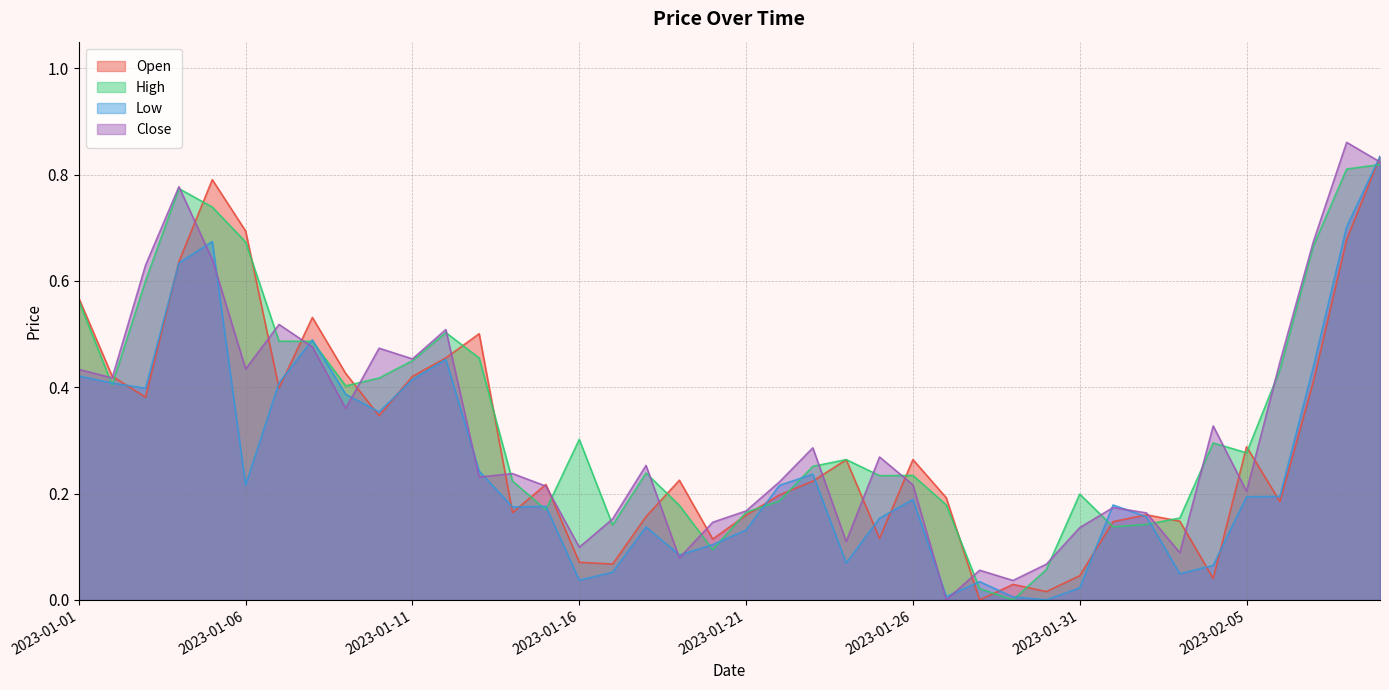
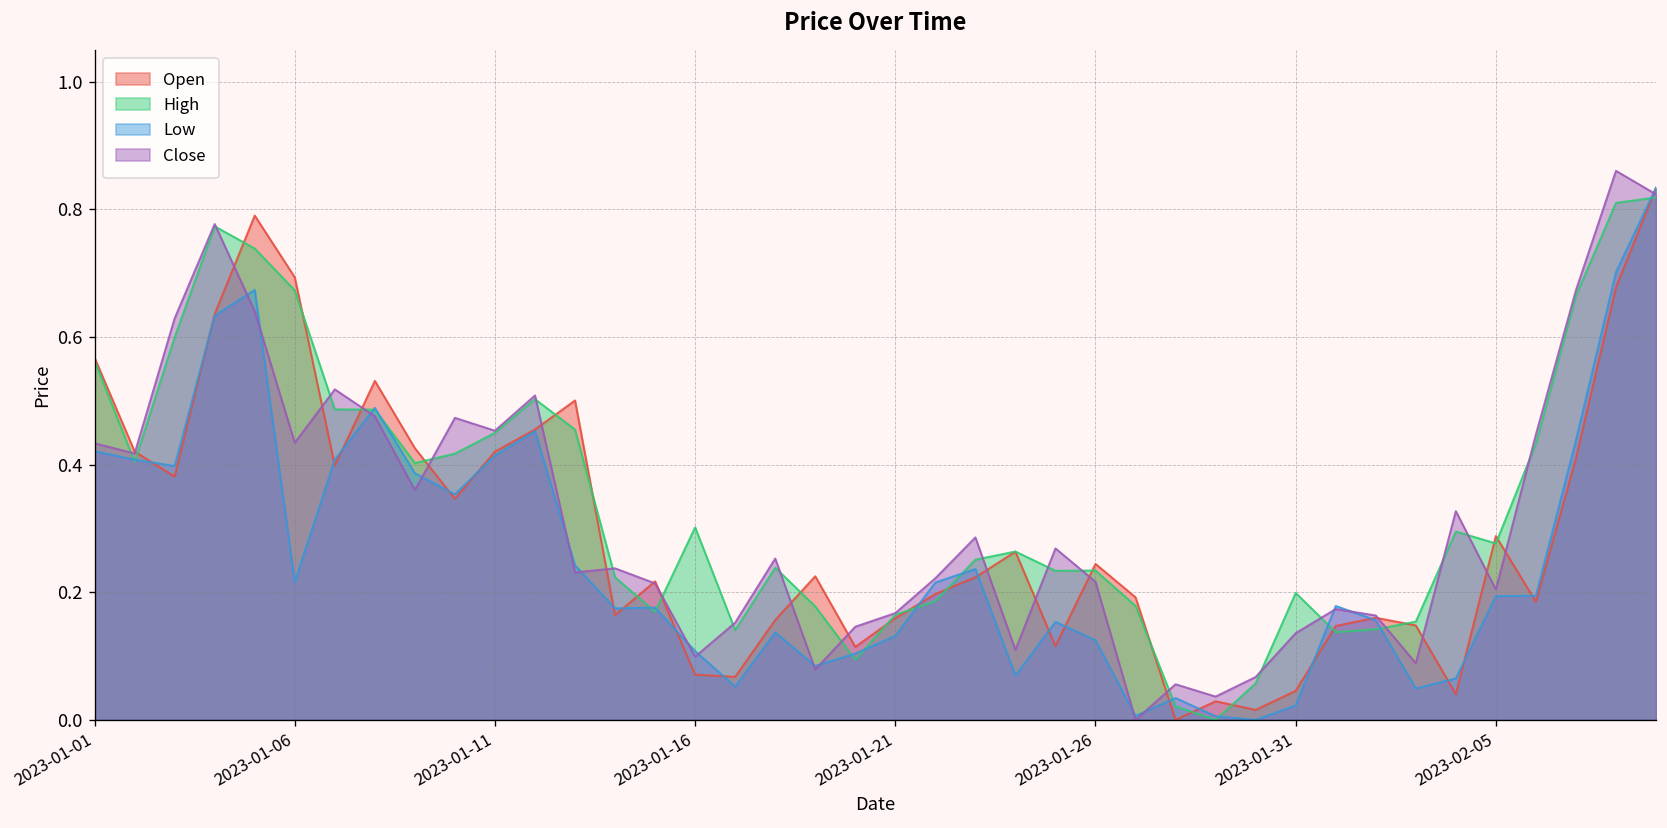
  {
    "Open": {
      "2023-01-06": 0.69,
      "2023-01-11": 0.42,
      "2023-01-16": 0.07,
      "2023-01-21": 0.16,
-     "2023-01-26": 0.26,
+     "2023-01-26": 0.24,
      "2023-01-31": 0.05,
      "2023-02-05": 0.29
    },
    "High": {
      "2023-01-06": 0.67,
      "2023-01-16": 0.30,
      "2023-01-26": 0.23,
      "2023-01-31": 0.20,
      "2023-02-05": 0.28
    },
    "Low": {
      "2023-01-01": 0.42,
      "2023-01-06": 0.22,
      "2023-01-11": 0.41,
-     "2023-01-16": 0.04,
+     "2023-01-16": 0.11,
      "2023-01-21": 0.13,
-     "2023-01-26": 0.19,
+     "2023-01-26": 0.12,
      "2023-01-31": 0.02,
      "2023-02-05": 0.19
    },
    "Close": {
      "2023-01-01": 0.43,
      "2023-01-06": 0.43,
      "2023-01-16": 0.10,
      "2023-01-26": 0.22,
      "2023-01-31": 0.14,
      "2023-02-05": 0.20
    }
  }
